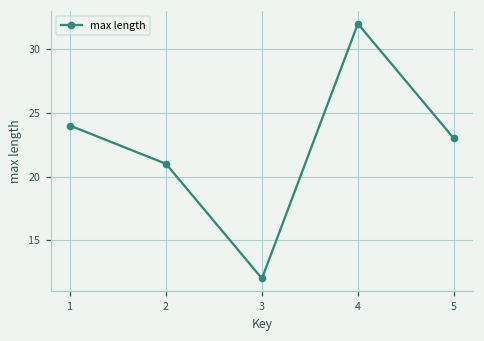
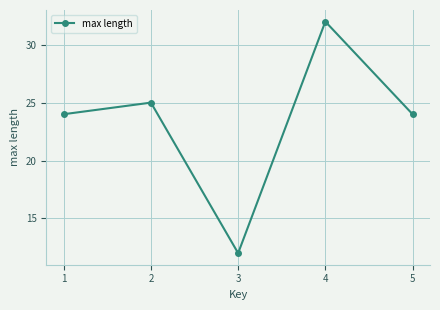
  {
    "1": 24,
-   "2": 21,
+   "2": 25,
    "3": 12,
    "4": 32,
-   "5": 23
+   "5": 24
  }
